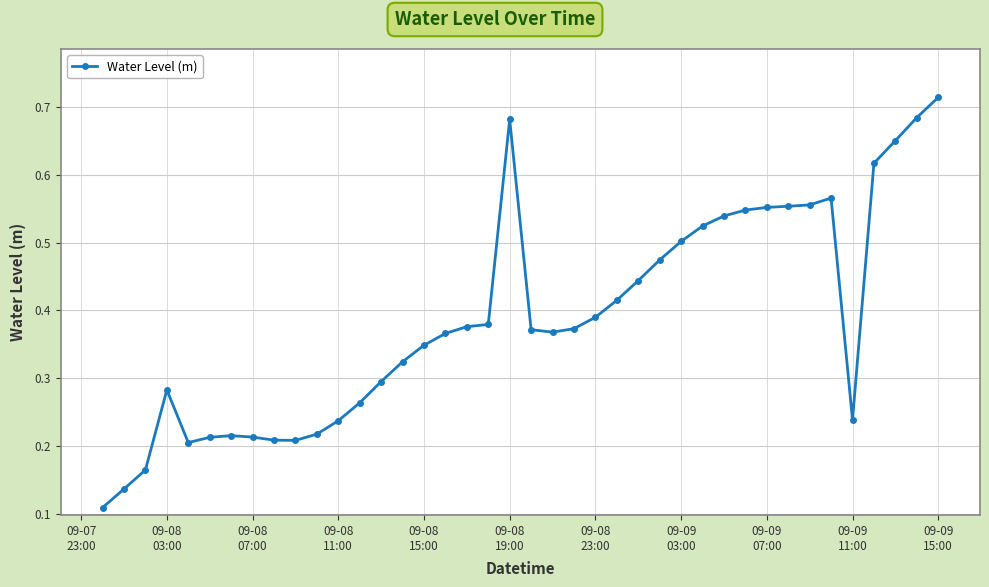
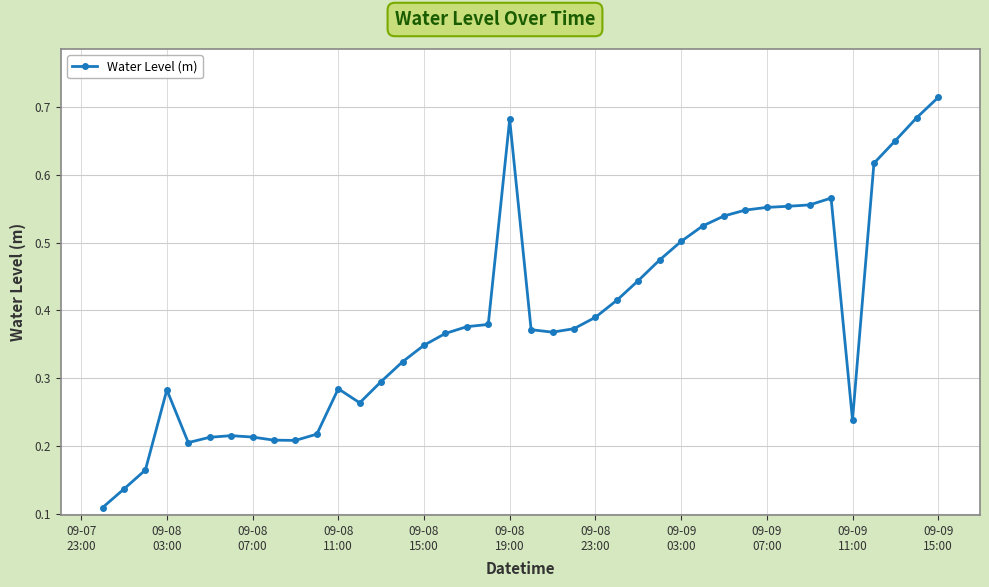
  {
    "09-08 03:00": 0.28,
    "09-08 07:00": 0.21,
-   "09-08 11:00": 0.24,
+   "09-08 11:00": 0.28,
    "09-08 15:00": 0.35,
    "09-08 19:00": 0.68,
    "09-08 23:00": 0.39,
    "09-09 03:00": 0.50,
    "09-09 07:00": 0.55,
    "09-09 11:00": 0.24,
    "09-09 15:00": 0.71
  }
